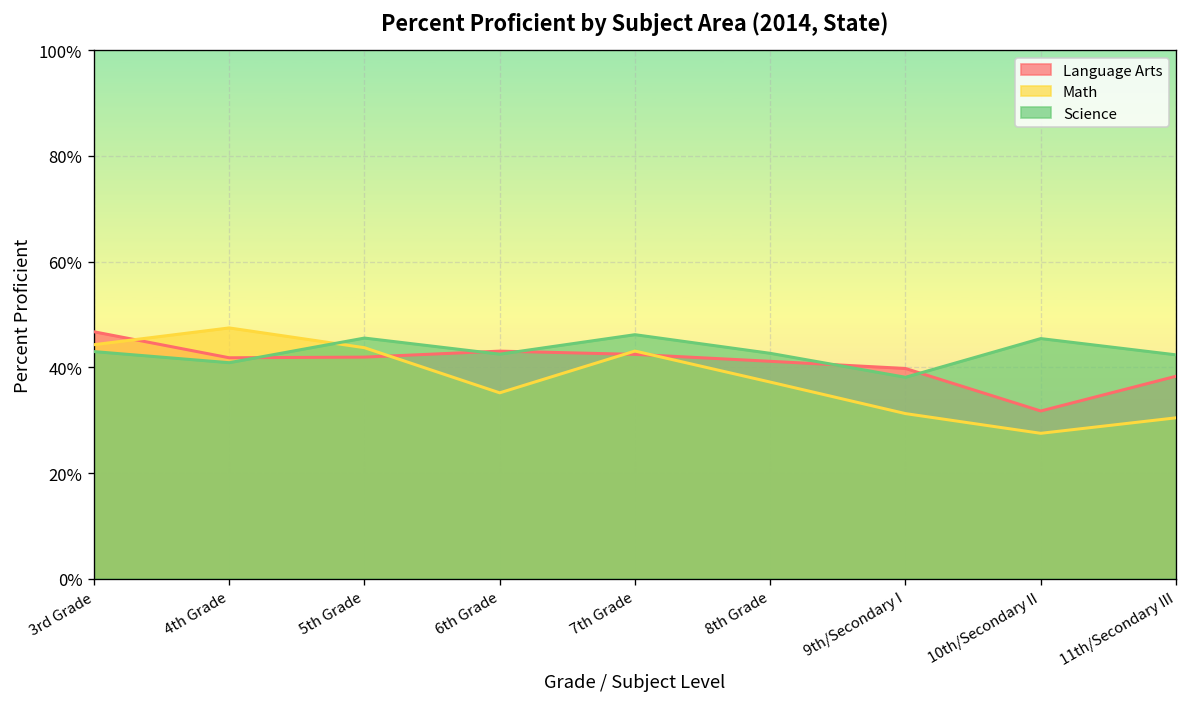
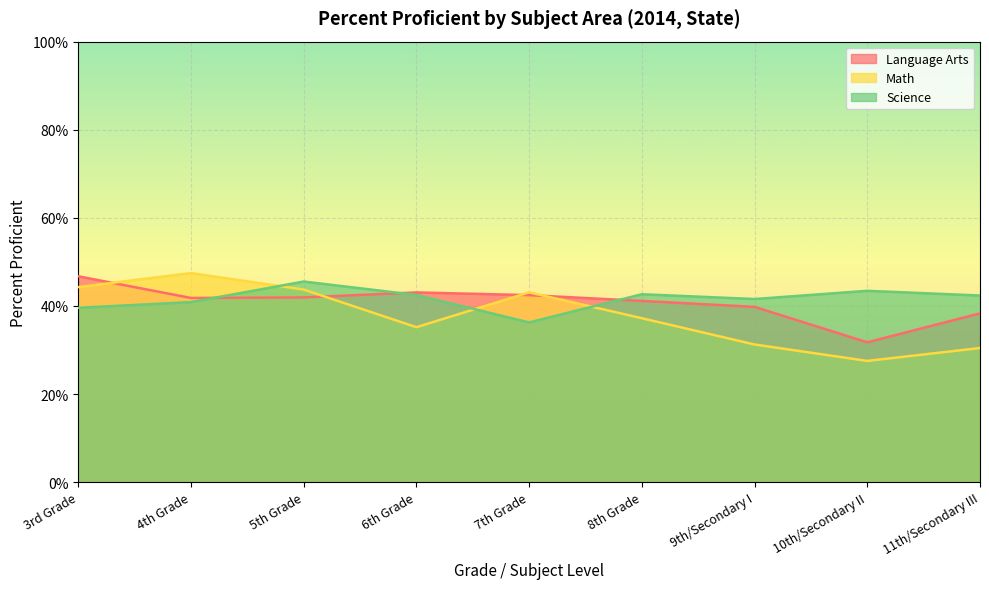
  {
    "Language Arts": {
      "3rd Grade": "47%",
      "4th Grade": "42%",
      "5th Grade": "42%",
      "6th Grade": "43%",
      "7th Grade": "42%",
      "8th Grade": "41%",
      "9th/Secondary I": "40%",
      "10th/Secondary II": "32%",
      "11th/Secondary III": "38%"
    },
    "Math": {
      "3rd Grade": "44%",
      "4th Grade": "47%",
      "5th Grade": "44%",
      "6th Grade": "35%",
      "7th Grade": "43%",
      "8th Grade": "37%",
      "9th/Secondary I": "31%",
      "10th/Secondary II": "28%",
      "11th/Secondary III": "30%"
    },
    "Science": {
-     "3rd Grade": "43%",
+     "3rd Grade": "40%",
      "4th Grade": "41%",
      "5th Grade": "46%",
      "6th Grade": "42%",
-     "7th Grade": "46%",
+     "7th Grade": "36%",
      "8th Grade": "43%",
-     "9th/Secondary I": "38%",
-     "10th/Secondary II": "45%",
+     "9th/Secondary I": "42%",
+     "10th/Secondary II": "43%",
      "11th/Secondary III": "42%"
    }
  }
